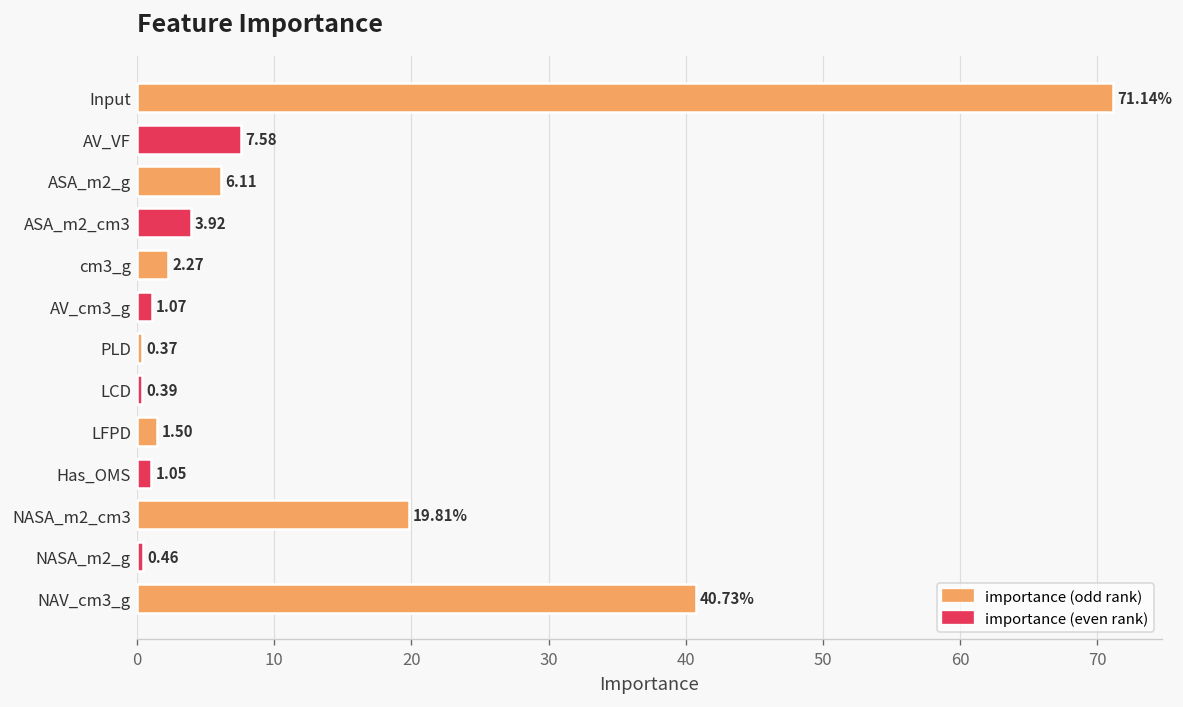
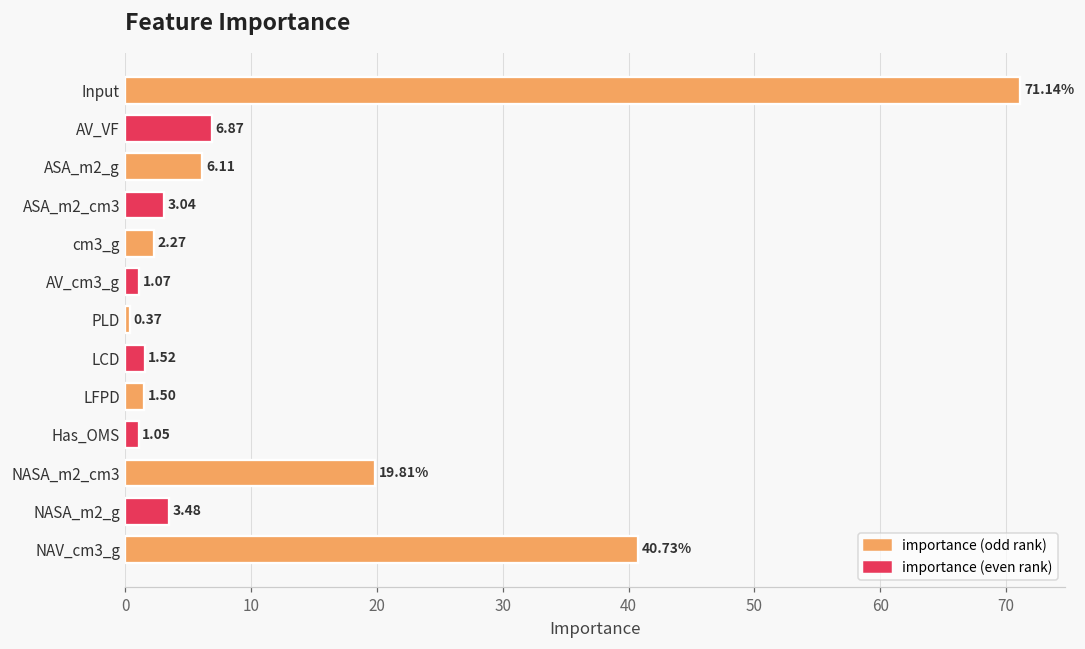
  {
    "Input": "71.14%",
-   "AV_VF": "7.58",
+   "AV_VF": "6.87",
    "ASA_m2_g": "6.11",
-   "ASA_m2_cm3": "3.92",
+   "ASA_m2_cm3": "3.04",
    "cm3_g": "2.27",
    "AV_cm3_g": "1.07",
    "PLD": "0.37",
-   "LCD": "0.39",
+   "LCD": "1.52",
    "LFPD": "1.50",
    "Has_OMS": "1.05",
    "NASA_m2_cm3": "19.81%",
-   "NASA_m2_g": "0.46",
+   "NASA_m2_g": "3.48",
    "NAV_cm3_g": "40.73%"
  }
